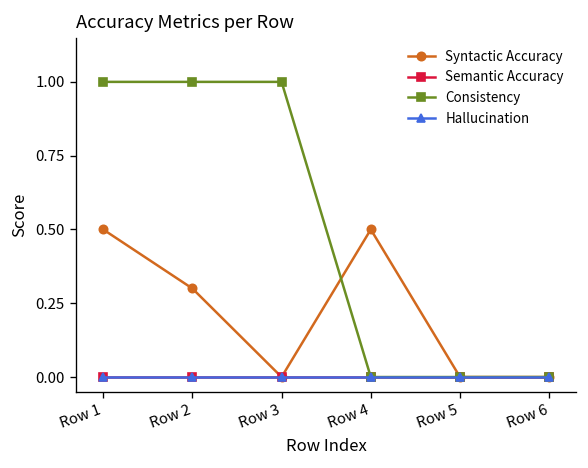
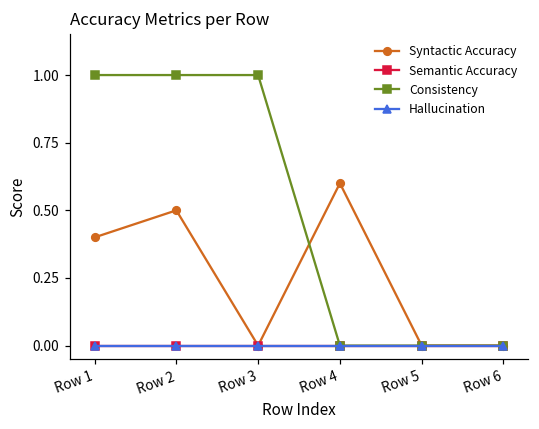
  {
    "Syntactic Accuracy": {
-     "Row 1": 0.5,
-     "Row 2": 0.3,
-     "Row 4": 0.5
+     "Row 1": 0.4,
+     "Row 2": 0.5,
+     "Row 4": 0.6
    },
    "Hallucination": {
      "Row 1": 0.0,
      "Row 2": 0.0
    },
    "Consistency": {
      "Row 1": 1.0,
      "Row 2": 1.0,
      "Row 3": 1.0
    }
  }
